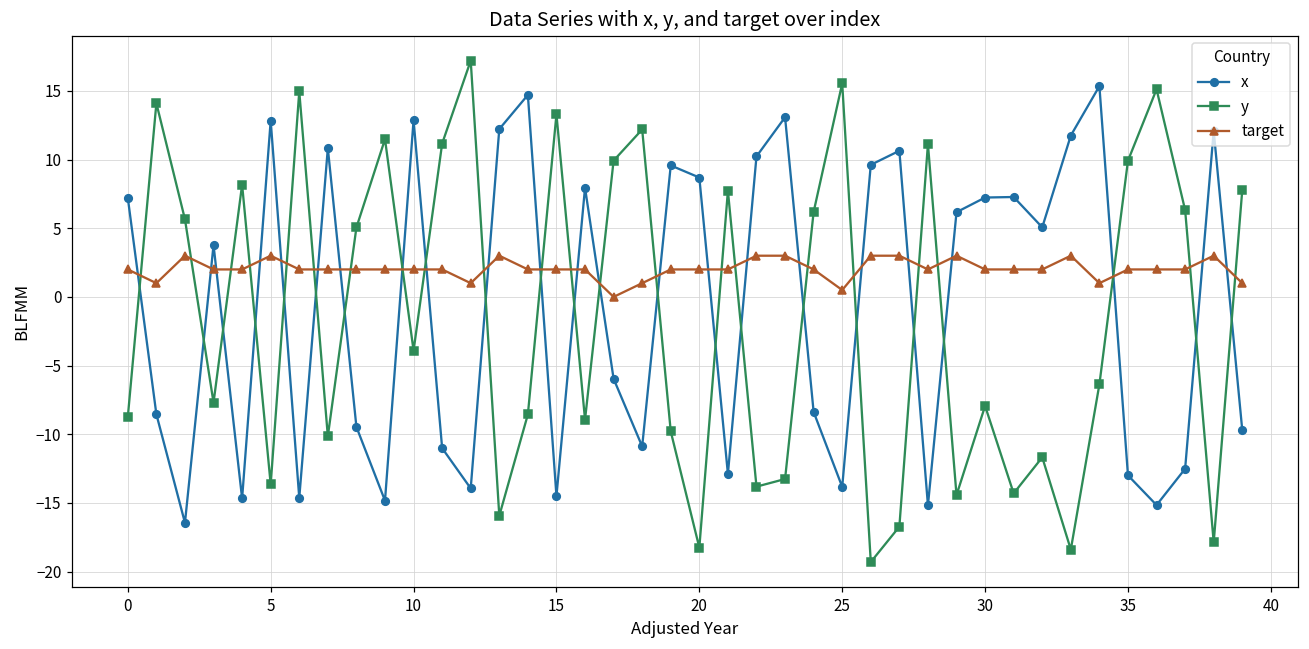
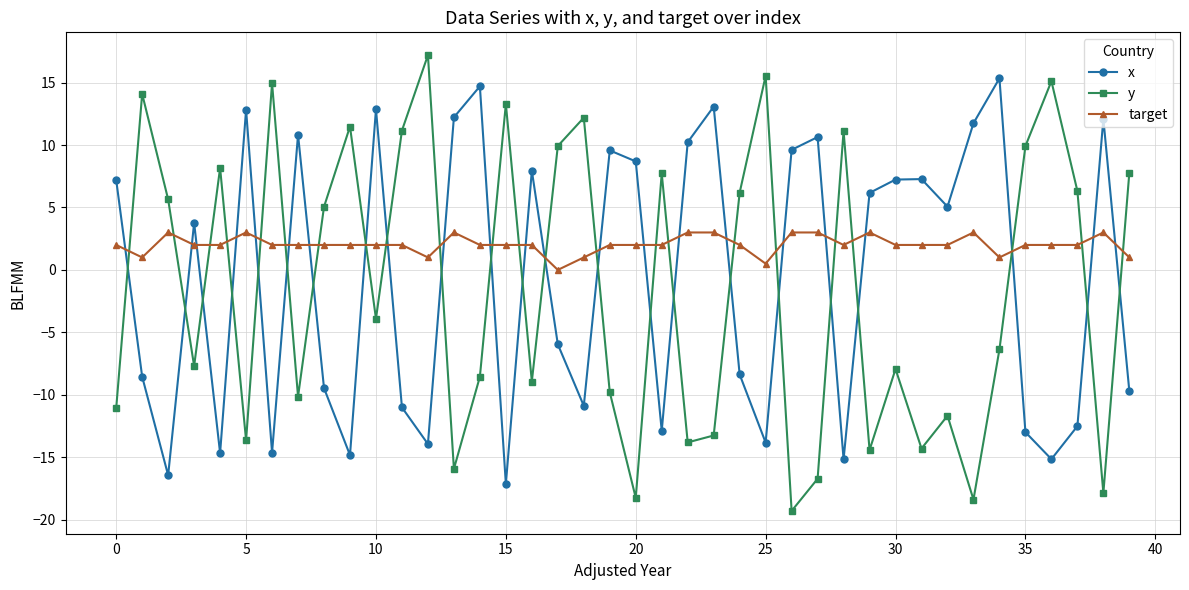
  {
    "x": {
      "0": 7.2,
      "5": 12.8,
      "10": 12.9,
-     "15": -14.5,
+     "15": -17.1,
      "20": 8.7,
      "25": -13.8,
      "30": 7.2,
      "35": -13.0
    },
    "y": {
-     "0": -8.8,
+     "0": -11.1,
      "5": -13.7,
      "10": -3.9,
      "15": 13.3,
      "20": -18.3,
      "25": 15.5,
      "30": -7.9,
      "35": 9.9
    },
    "target": {
      "0": 2.0,
      "5": 3.0,
      "10": 2.0,
      "15": 2.0,
      "20": 2.0,
      "25": 0.5,
      "30": 2.0,
      "35": 2.0
    }
  }
